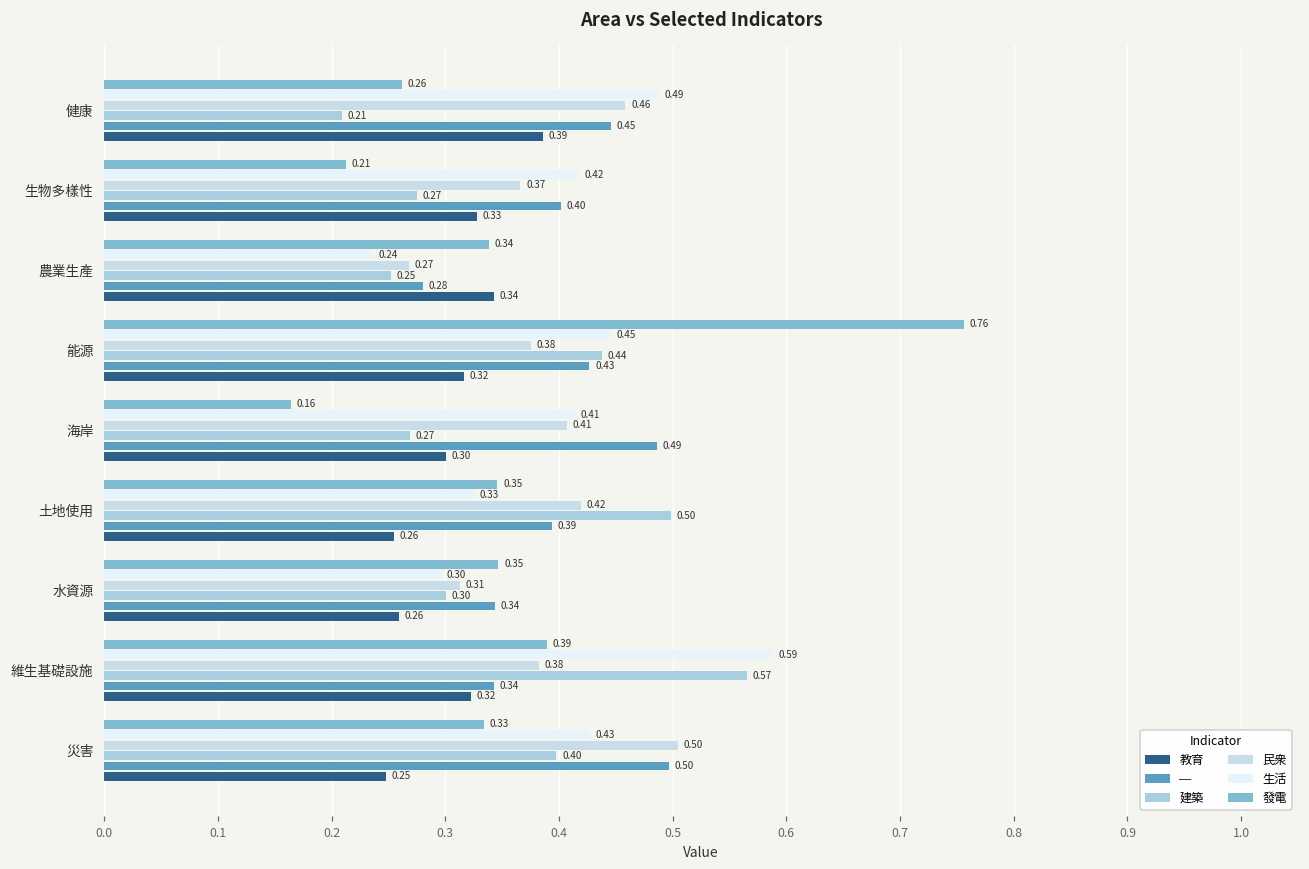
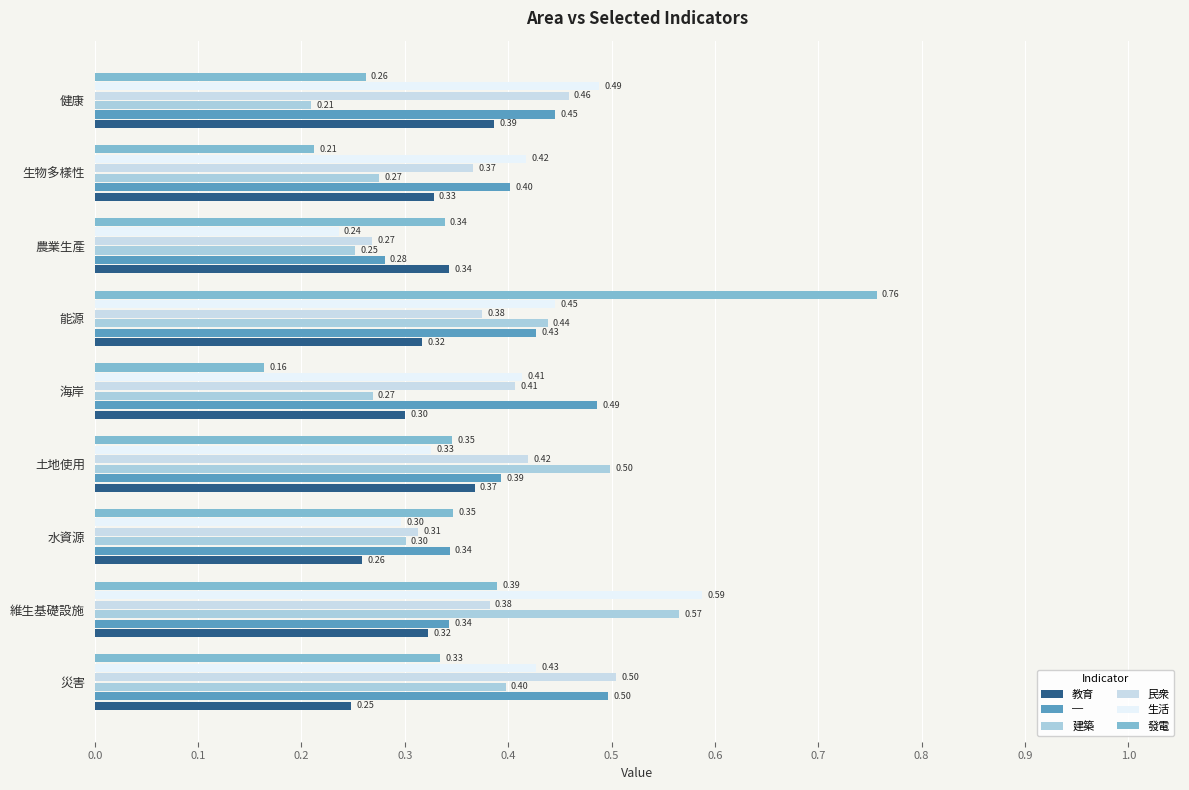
  {
    "教育": {
      "健康": 0.39,
      "生物多樣性": 0.33,
      "農業生產": 0.34,
      "能源": 0.32,
      "海岸": 0.30,
-     "土地使用": 0.26,
+     "土地使用": 0.37,
      "水資源": 0.26,
      "維生基礎設施": 0.32,
      "災害": 0.25
    }
  }
